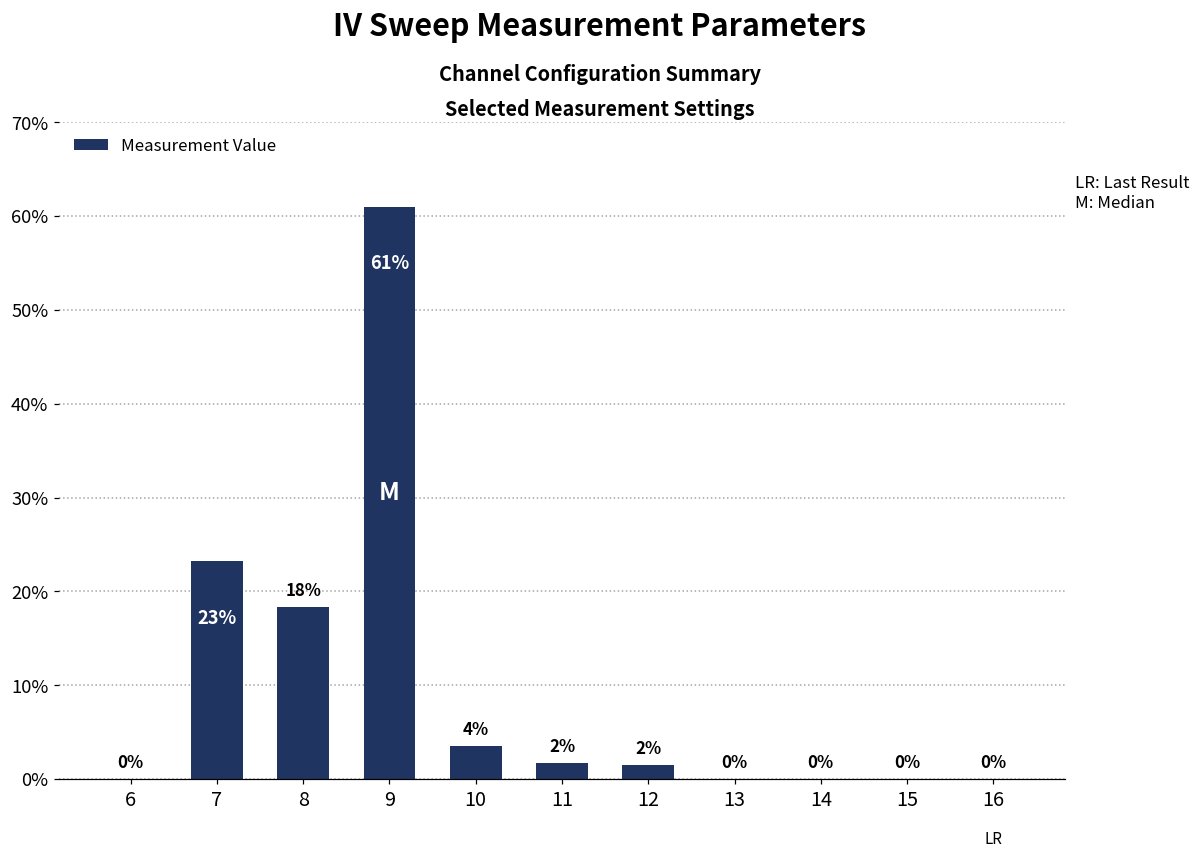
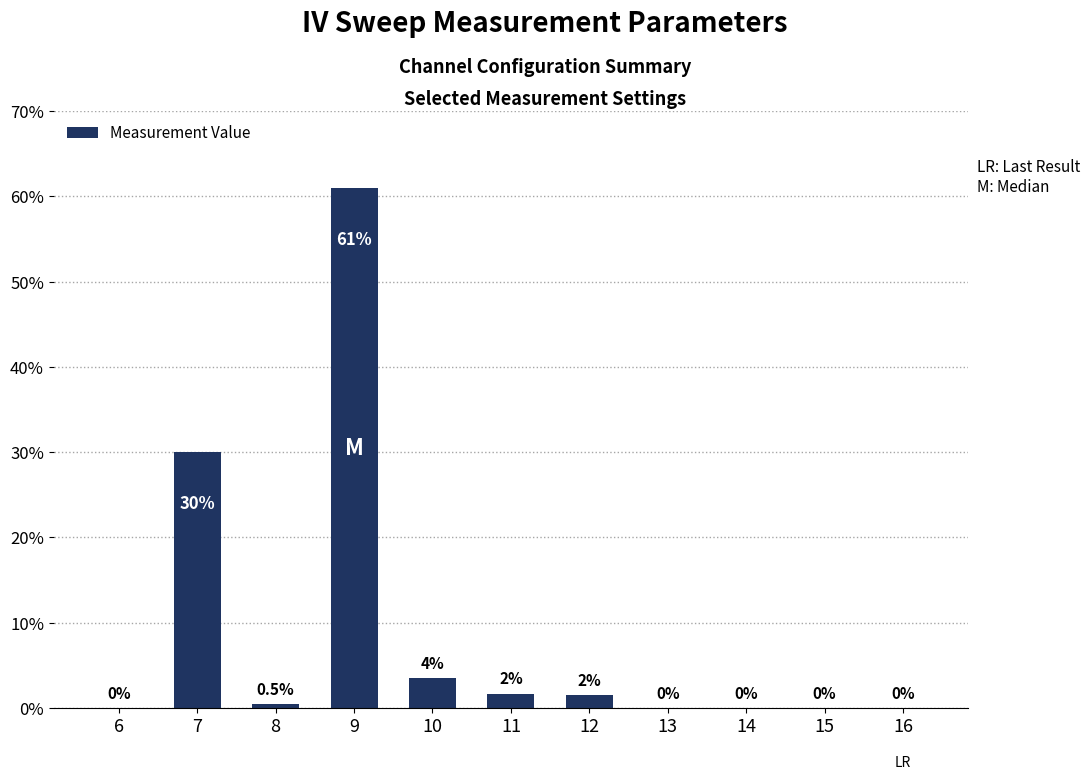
  {
    "6": "0%",
-   "7": "23%",
-   "8": "18%",
+   "7": "30%",
+   "8": "0.5%",
    "9": "61%",
    "10": "4%",
    "11": "2%",
    "12": "2%",
    "13": "0%",
    "14": "0%",
    "15": "0%",
    "16": "0%"
  }
